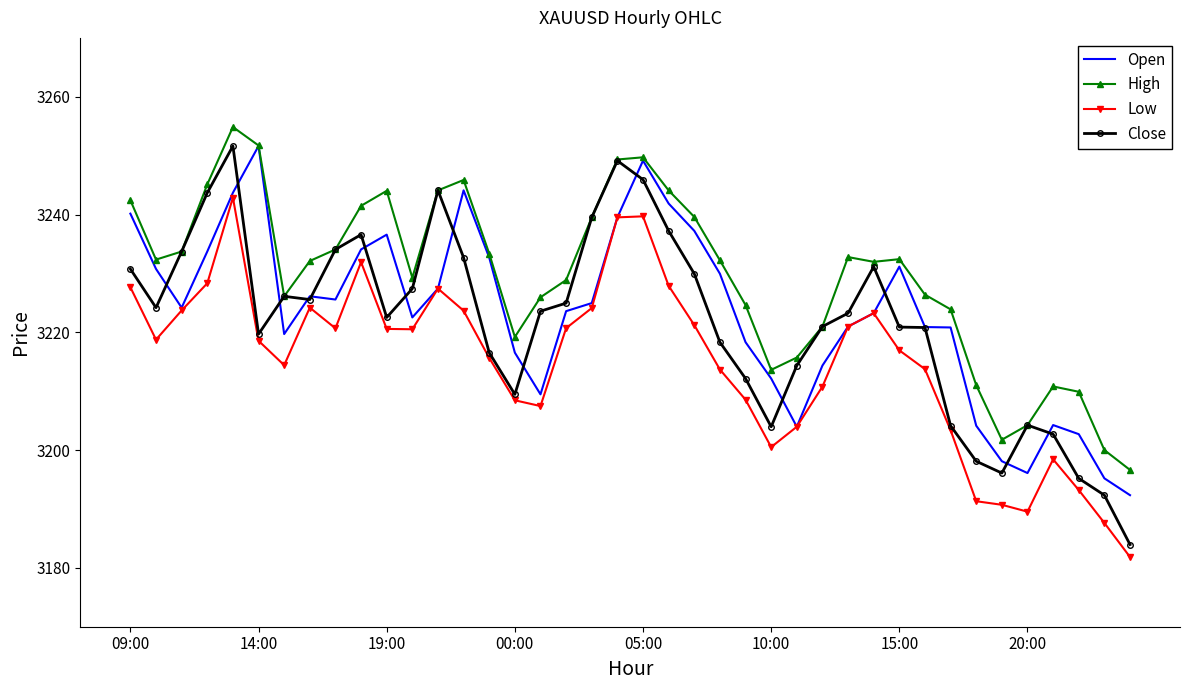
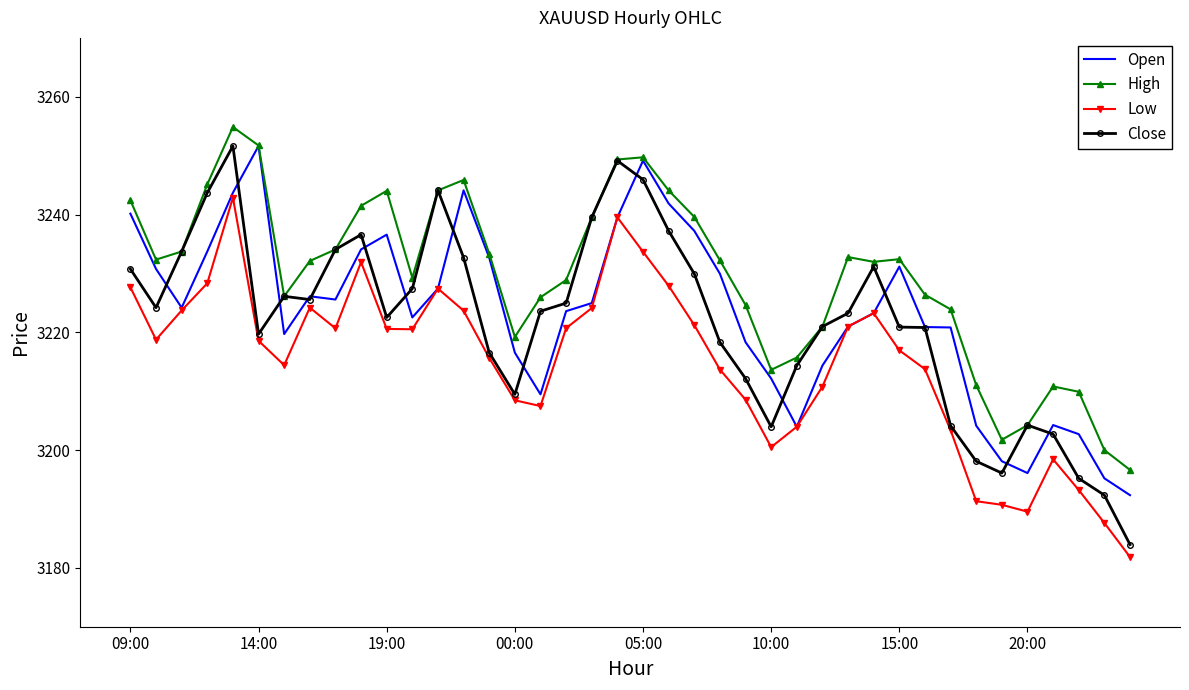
  {
    "Open": {
      "05:00": 3249
    },
    "High": {
      "05:00": 3250
    },
    "Low": {
-     "05:00": 3240
+     "05:00": 3234
    },
    "Close": {
      "05:00": 3246
    }
  }
